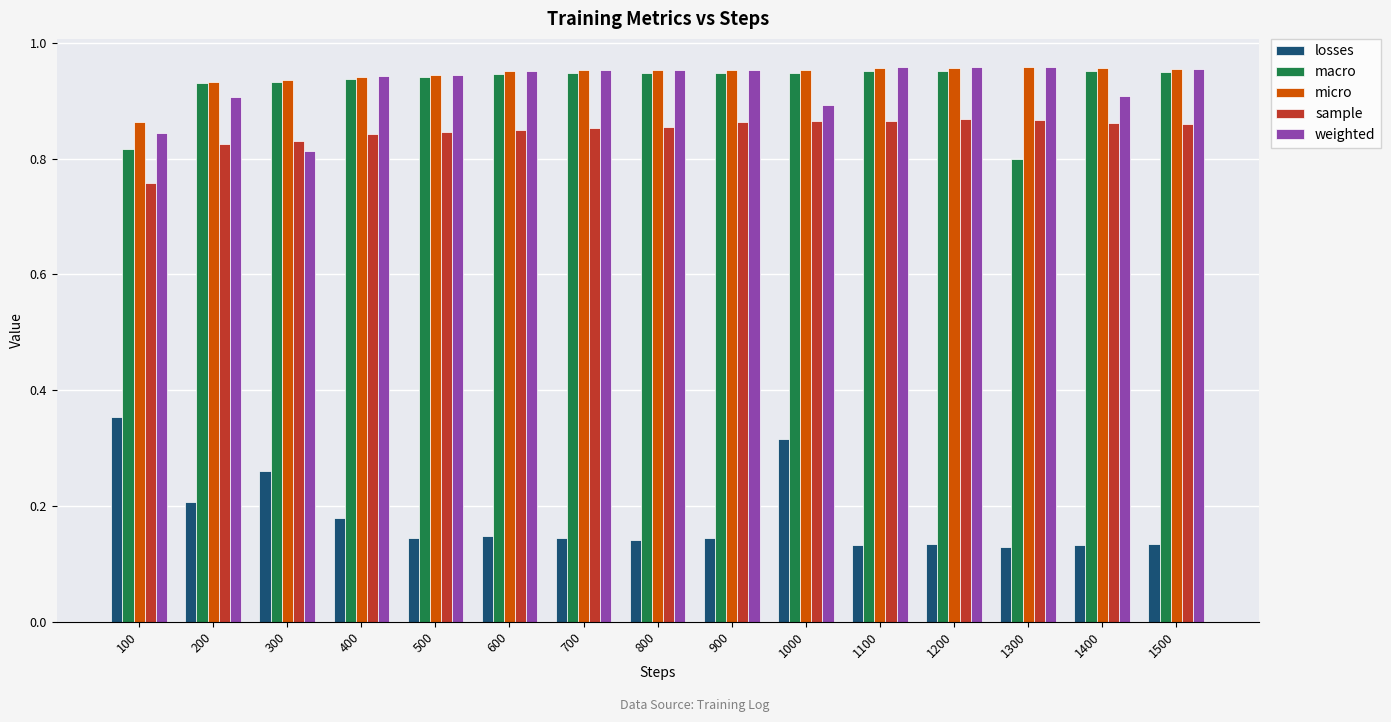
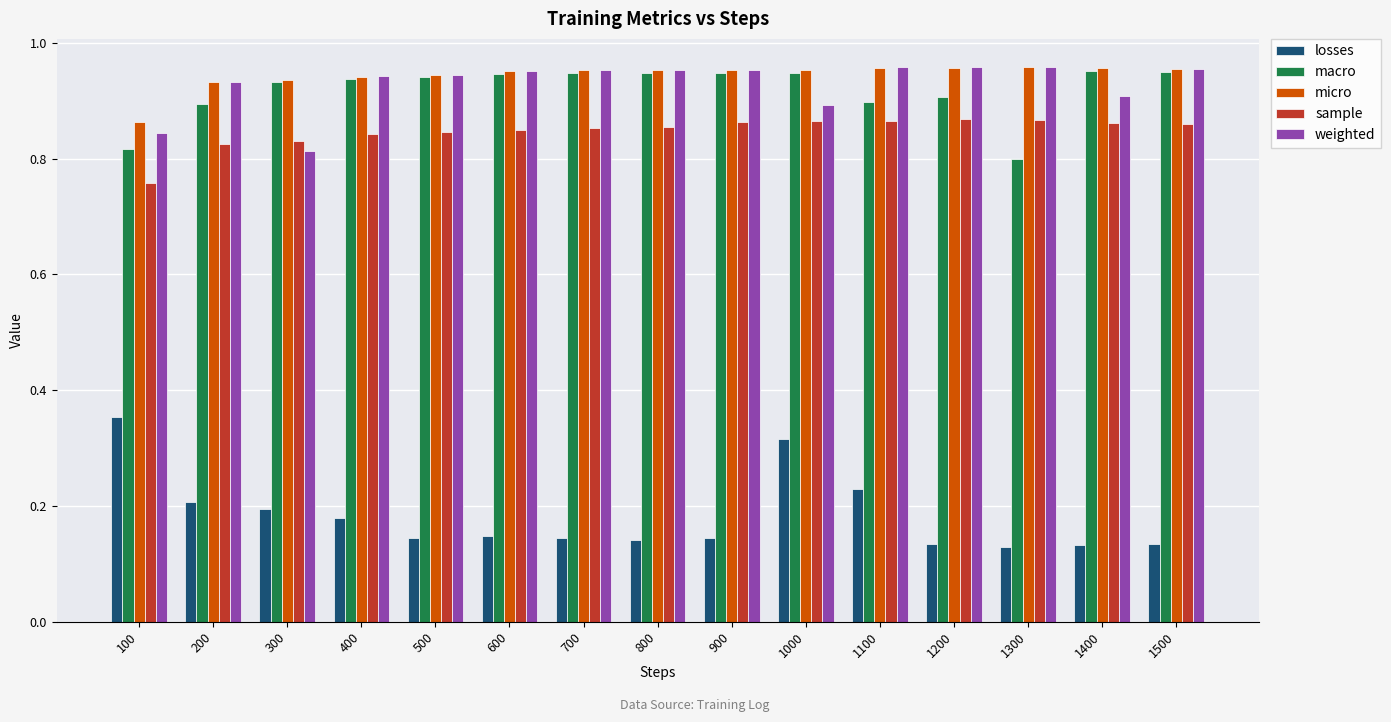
  {
    "losses": {
      "100": 0.35,
      "200": 0.21,
-     "300": 0.26,
+     "300": 0.20,
      "400": 0.18,
      "500": 0.14,
      "600": 0.15,
      "700": 0.15,
      "800": 0.14,
      "900": 0.15,
      "1000": 0.32,
-     "1100": 0.13,
+     "1100": 0.23,
      "1200": 0.13,
      "1300": 0.13,
      "1400": 0.13,
      "1500": 0.13
    },
    "macro": {
      "100": 0.82,
-     "200": 0.93,
+     "200": 0.89,
      "300": 0.93,
      "400": 0.94,
      "500": 0.94,
      "600": 0.95,
      "700": 0.95,
      "800": 0.95,
      "900": 0.95,
      "1000": 0.95,
-     "1100": 0.95,
-     "1200": 0.95,
+     "1100": 0.90,
+     "1200": 0.91,
      "1300": 0.80,
      "1400": 0.95,
      "1500": 0.95
    },
    "weighted": {
      "100": 0.84,
-     "200": 0.91,
+     "200": 0.93,
      "300": 0.81,
      "400": 0.94,
      "500": 0.95,
      "600": 0.95,
      "700": 0.95,
      "800": 0.95,
      "900": 0.95,
      "1000": 0.89,
      "1100": 0.96,
      "1200": 0.96,
      "1300": 0.96,
      "1400": 0.91,
      "1500": 0.96
    }
  }
